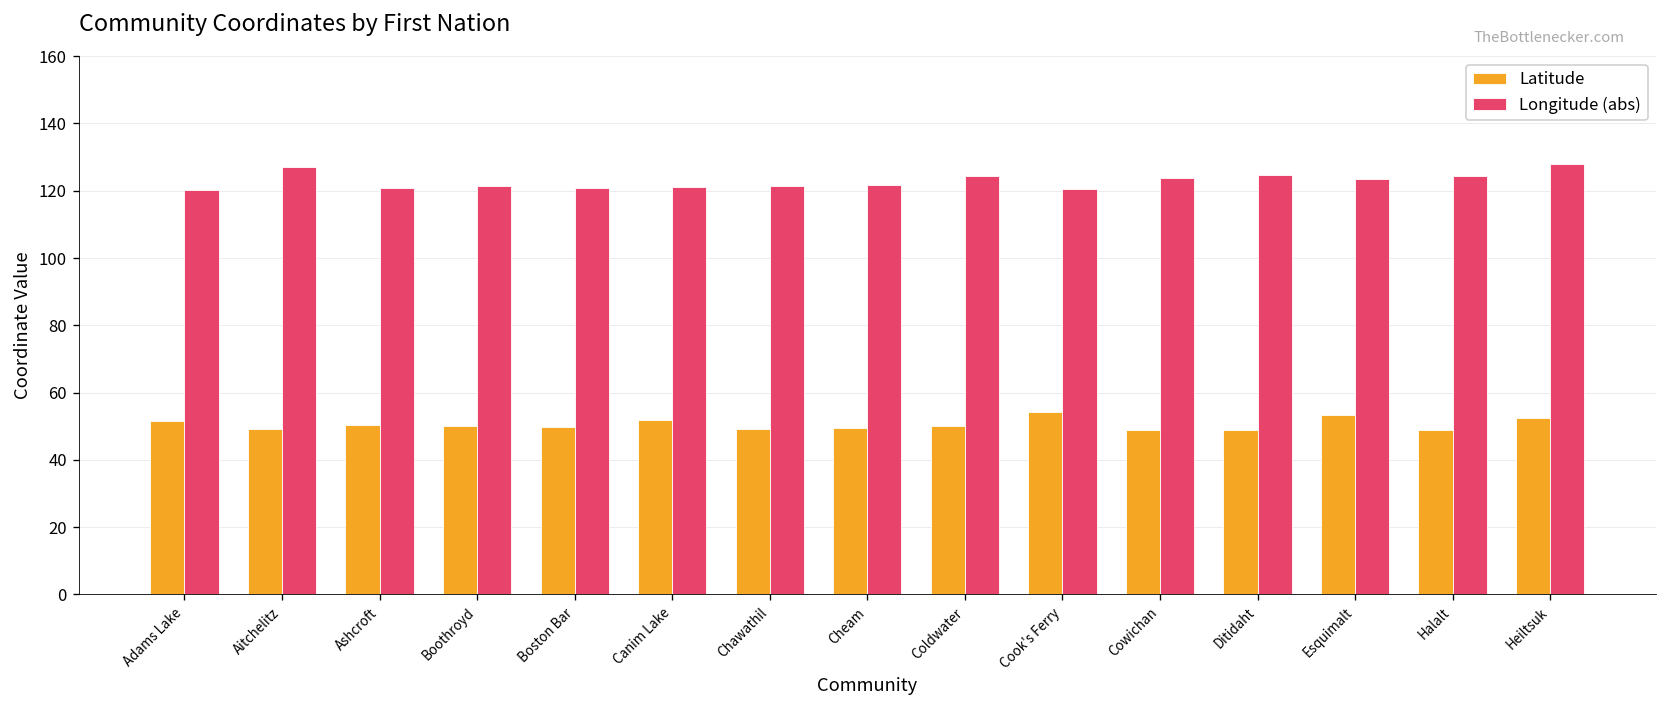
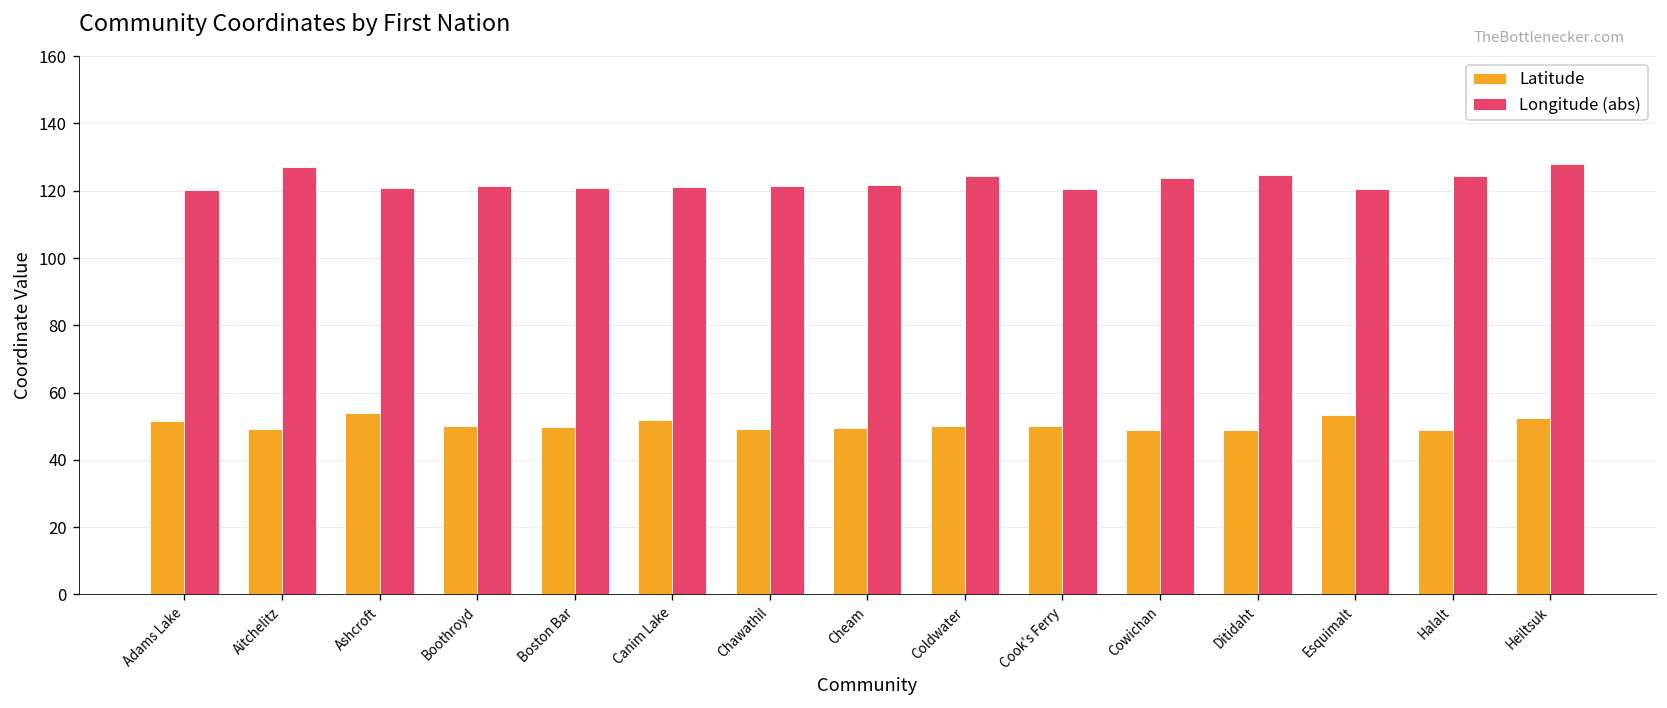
  {
    "Latitude": {
      "Adams Lake": 52,
      "Aitchelitz": 49,
-     "Ashcroft": 50,
+     "Ashcroft": 54,
      "Boothroyd": 50,
      "Boston Bar": 50,
      "Canim Lake": 52,
      "Chawathil": 49,
      "Cheam": 50,
      "Coldwater": 50,
-     "Cook's Ferry": 54,
+     "Cook's Ferry": 50,
      "Cowichan": 49,
      "Ditidaht": 49,
      "Esquimalt": 53,
      "Halalt": 49,
      "Heiltsuk": 52
    },
    "Longitude (abs)": {
      "Adams Lake": 120,
      "Aitchelitz": 127,
      "Ashcroft": 121,
      "Boothroyd": 121,
      "Boston Bar": 121,
      "Canim Lake": 121,
      "Chawathil": 121,
      "Cheam": 122,
      "Coldwater": 124,
      "Cook's Ferry": 121,
      "Cowichan": 124,
      "Ditidaht": 125,
-     "Esquimalt": 123,
+     "Esquimalt": 120,
      "Halalt": 124,
      "Heiltsuk": 128
    }
  }
